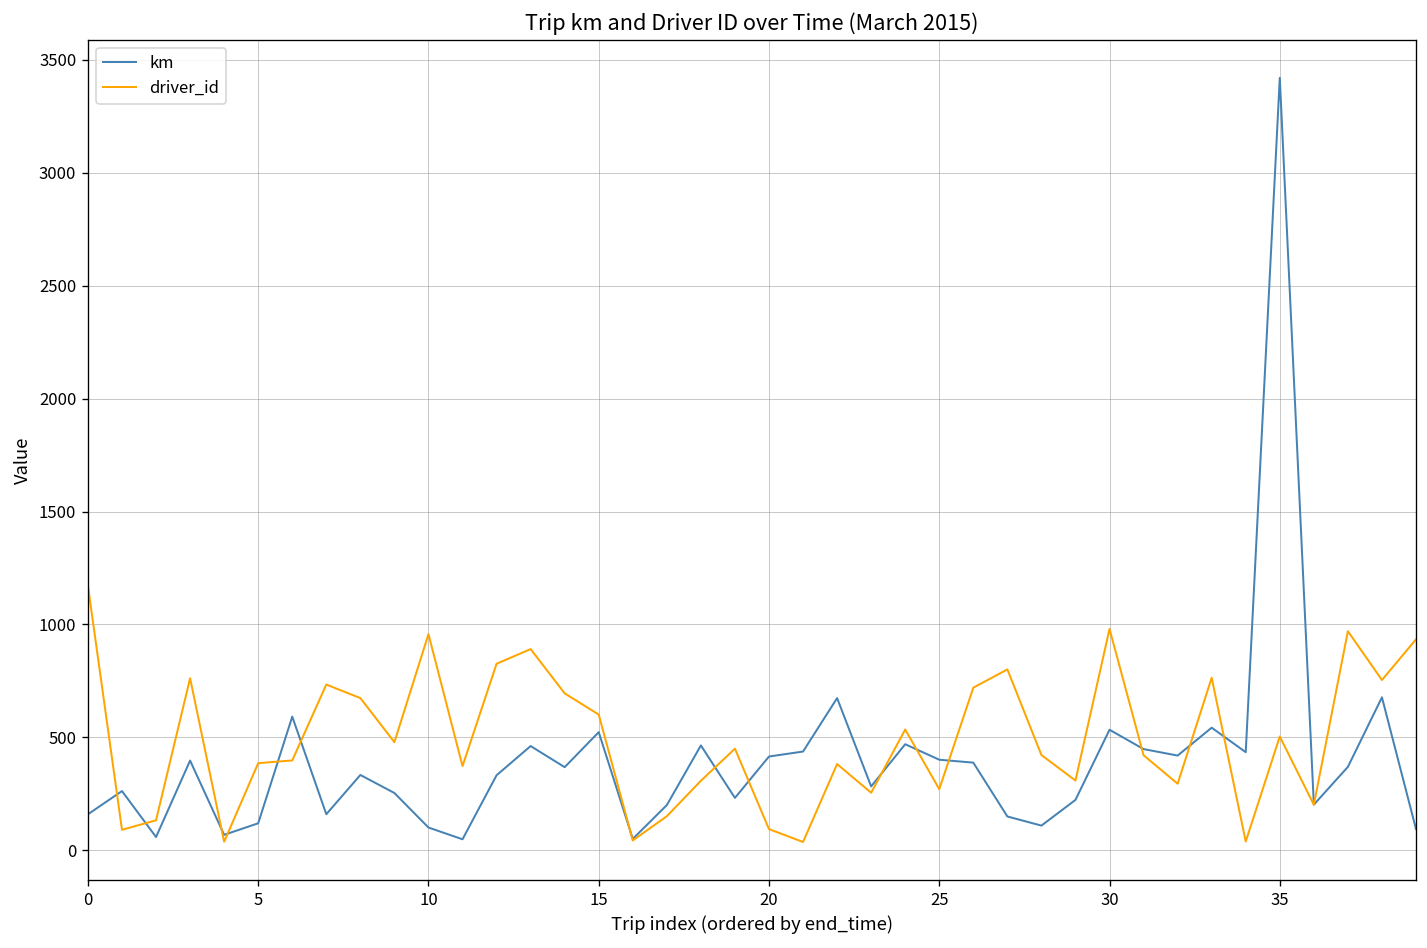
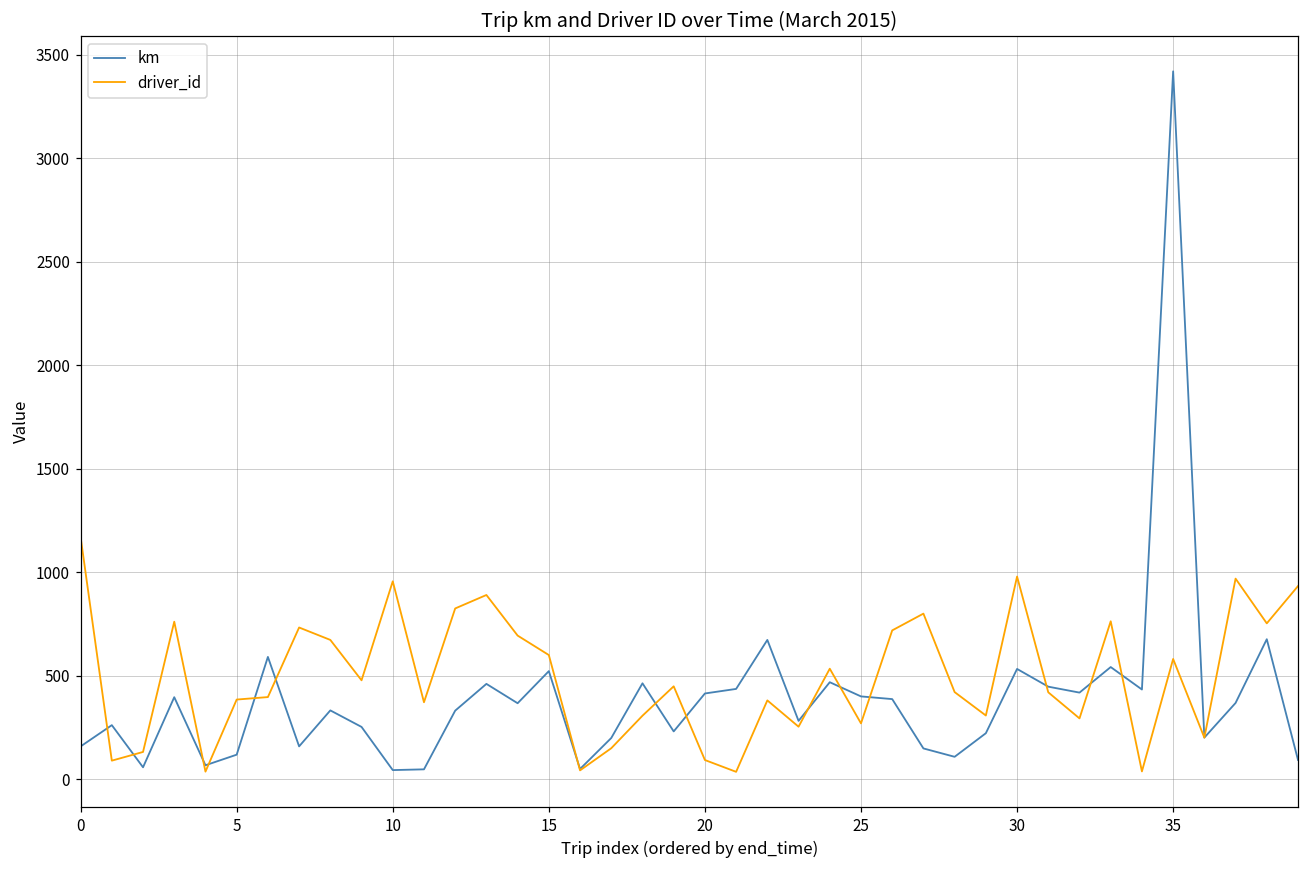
  {
    "km": {
      "0": 160,
      "5": 120,
-     "10": 100,
+     "10": 50,
      "15": 520,
      "20": 420,
      "25": 400,
      "30": 530,
      "35": 3420
    },
    "driver_id": {
      "0": 1170,
      "5": 390,
      "10": 960,
      "15": 600,
      "20": 90,
      "25": 270,
      "30": 980,
-     "35": 500
+     "35": 580
    }
  }
